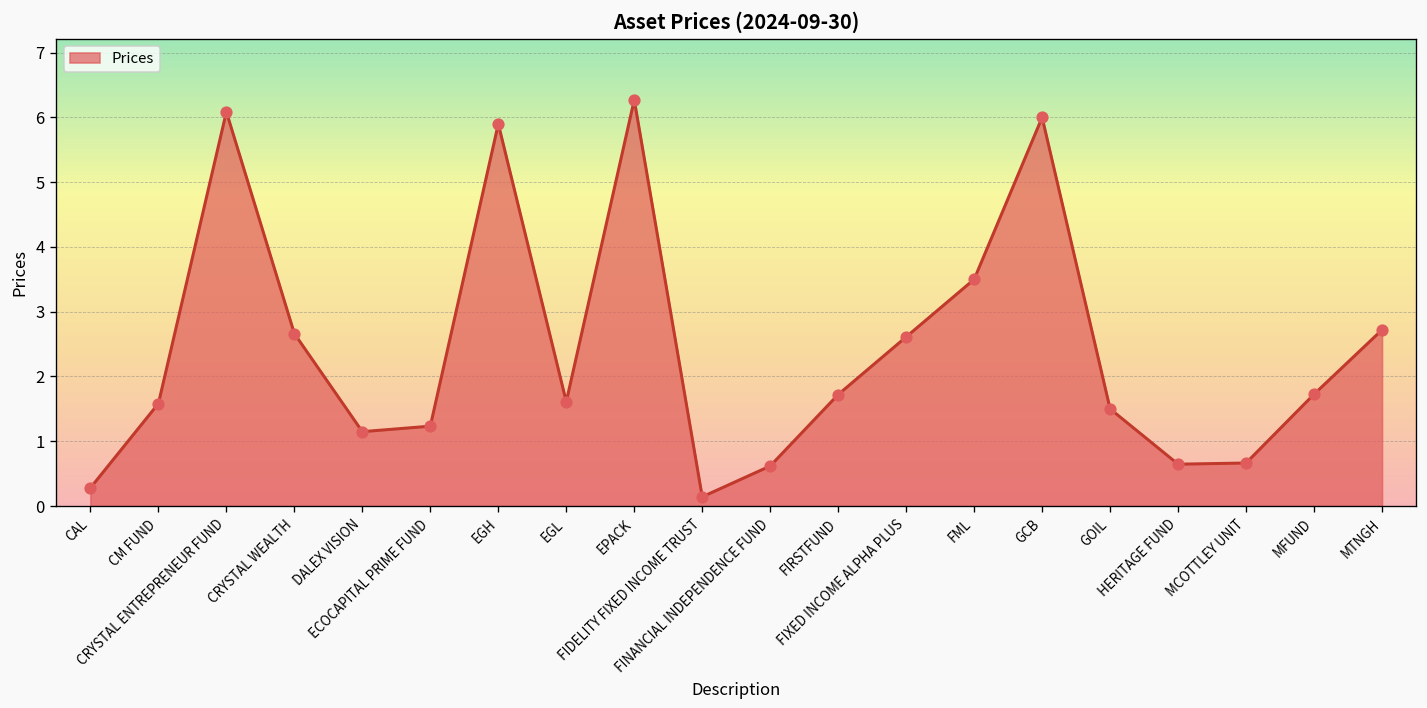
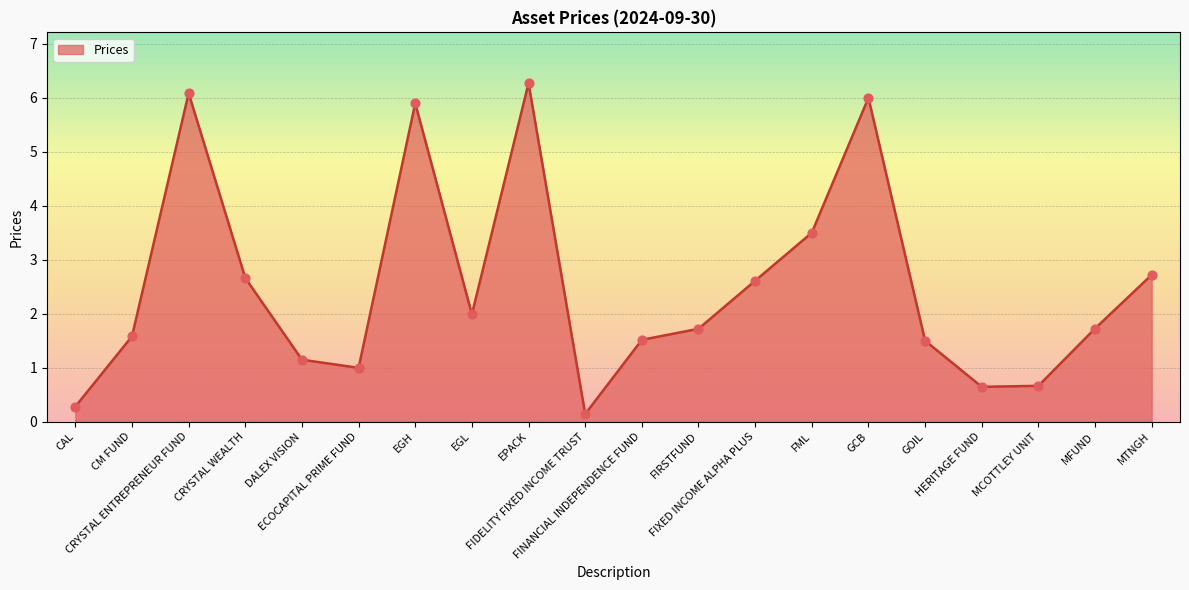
  {
    "CAL": 0.3,
    "CM FUND": 1.6,
    "CRYSTAL ENTREPRENEUR FUND": 6.1,
    "CRYSTAL WEALTH": 2.7,
    "DALEX VISION": 1.1,
-   "ECOCAPITAL PRIME FUND": 1.2,
+   "ECOCAPITAL PRIME FUND": 1.0,
    "EGH": 5.9,
-   "EGL": 1.6,
+   "EGL": 2.0,
    "EPACK": 6.3,
    "FIDELITY FIXED INCOME TRUST": 0.1,
-   "FINANCIAL INDEPENDENCE FUND": 0.6,
+   "FINANCIAL INDEPENDENCE FUND": 1.5,
    "FIRSTFUND": 1.7,
    "FIXED INCOME ALPHA PLUS": 2.6,
    "FML": 3.5,
    "GCB": 6.0,
    "GOIL": 1.5,
    "HERITAGE FUND": 0.6,
    "MCOTTLEY UNIT": 0.7,
    "MFUND": 1.7,
    "MTNGH": 2.7
  }
